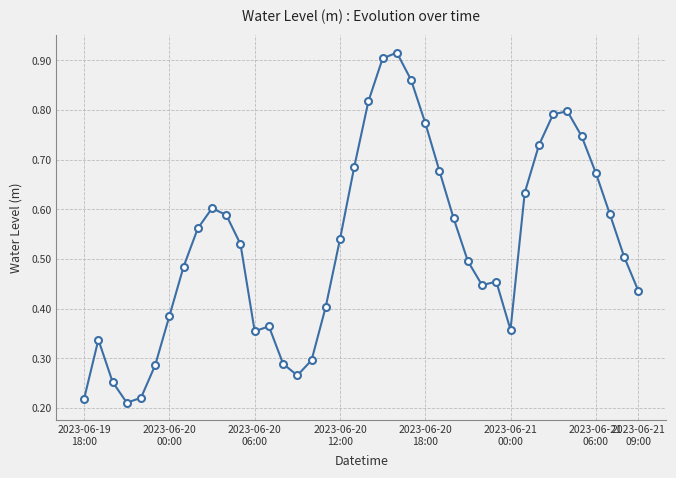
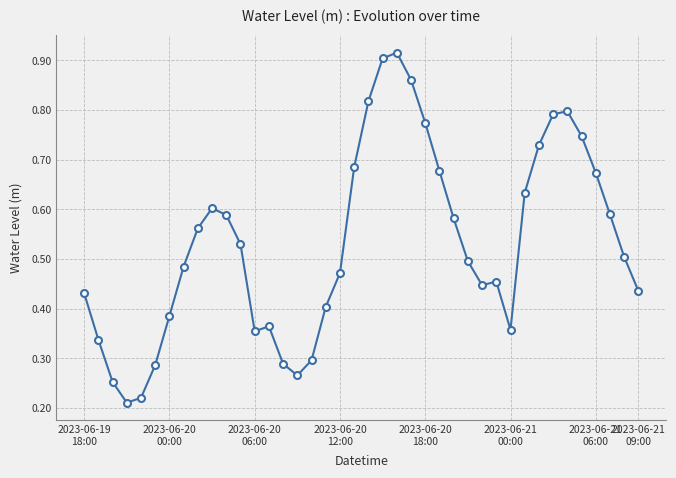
  {
-   "2023-06-19 18:00": 0.22,
+   "2023-06-19 18:00": 0.43,
    "2023-06-20 00:00": 0.39,
    "2023-06-20 06:00": 0.35,
-   "2023-06-20 12:00": 0.54,
+   "2023-06-20 12:00": 0.47,
    "2023-06-20 18:00": 0.77,
    "2023-06-21 00:00": 0.36
  }
